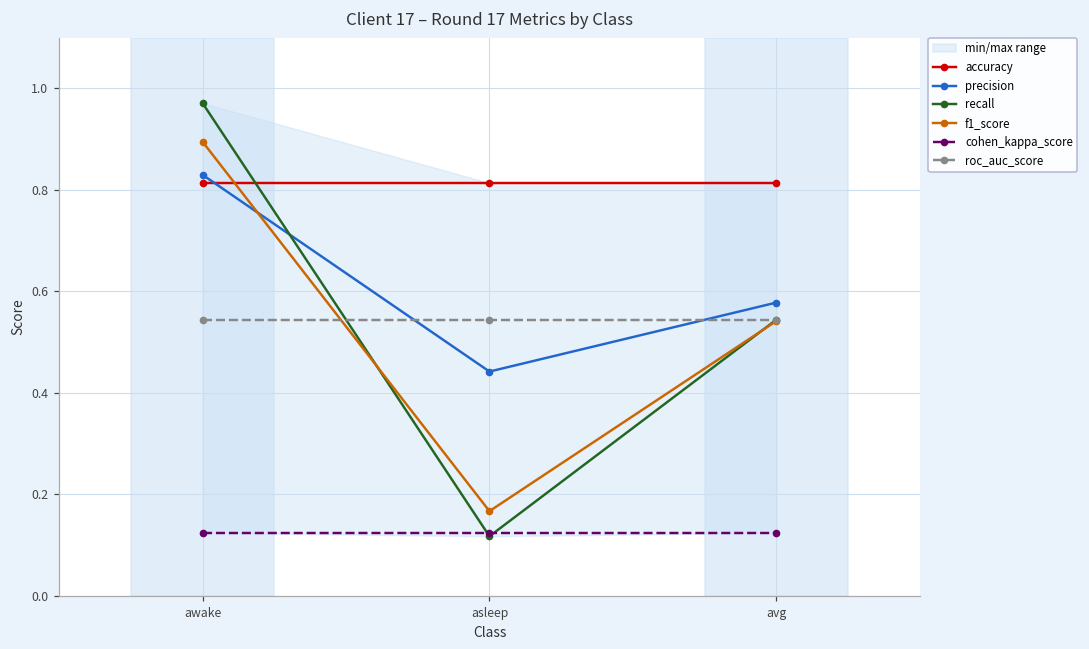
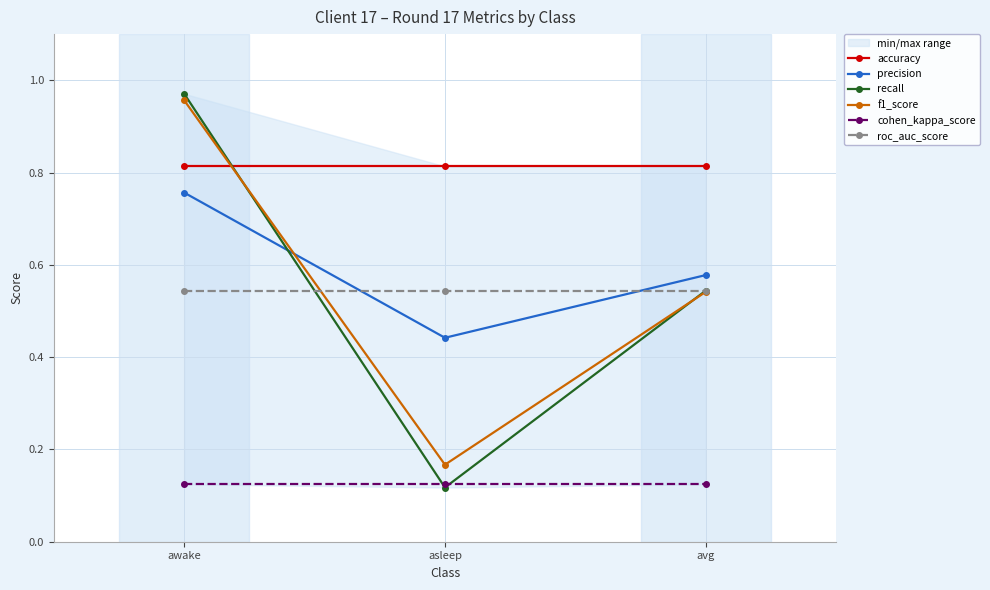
  {
    "accuracy": {
      "awake": 0.81
    },
    "precision": {
-     "awake": 0.83,
+     "awake": 0.76,
      "asleep": 0.44,
      "avg": 0.58
    },
    "recall": {
      "asleep": 0.12
    },
    "f1_score": {
-     "awake": 0.89,
+     "awake": 0.96,
      "asleep": 0.17
    },
    "cohen_kappa_score": {
      "awake": 0.12,
      "asleep": 0.12,
      "avg": 0.12
    },
    "roc_auc_score": {
      "awake": 0.54,
      "asleep": 0.54
    }
  }
